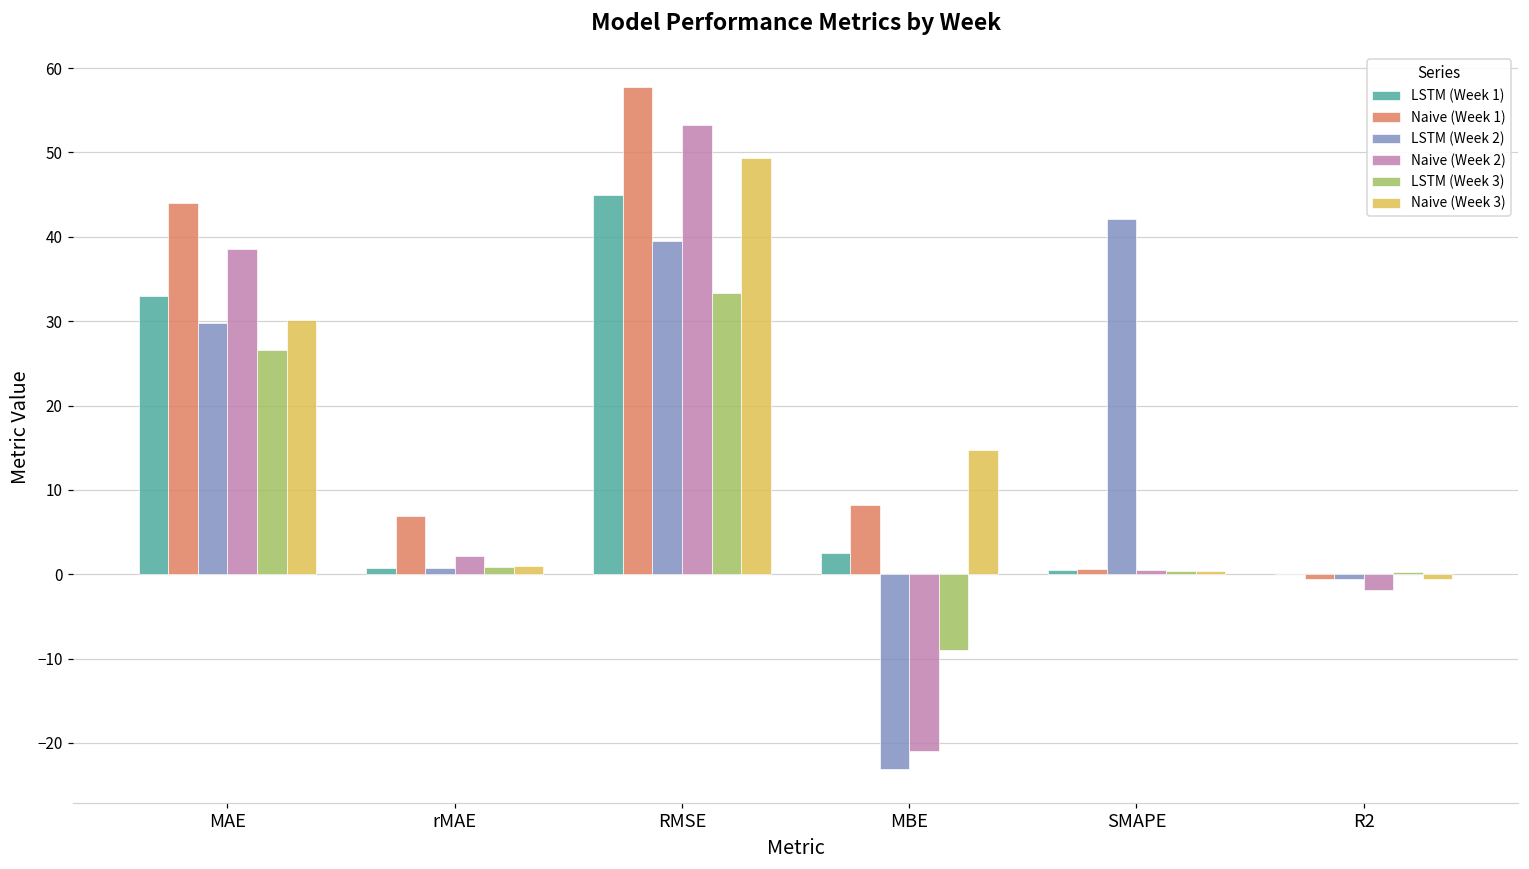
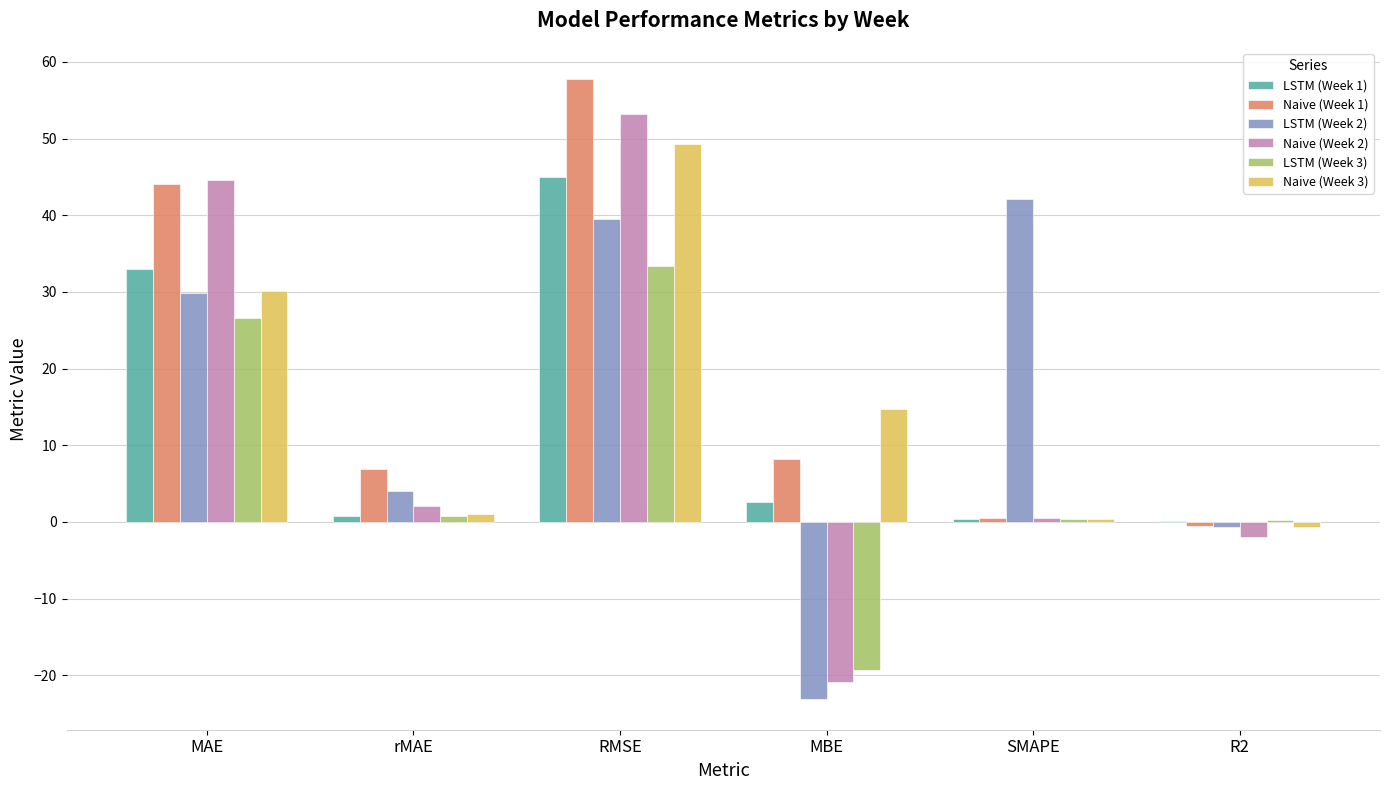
  {
    "LSTM (Week 1)": {
      "MAE": 33,
      "rMAE": 1,
      "RMSE": 45,
      "MBE": 3,
      "SMAPE": 0
    },
    "Naive (Week 1)": {
      "MAE": 44,
      "rMAE": 7,
      "RMSE": 58,
      "MBE": 8,
      "SMAPE": 1,
      "R2": -1
    },
    "LSTM (Week 2)": {
      "MAE": 30,
-     "rMAE": 1,
+     "rMAE": 4,
      "RMSE": 39,
      "MBE": -23,
      "SMAPE": 42,
      "R2": -1
    },
    "Naive (Week 2)": {
-     "MAE": 39,
+     "MAE": 45,
      "rMAE": 2,
      "RMSE": 53,
      "MBE": -21,
      "SMAPE": 0,
      "R2": -2
    },
    "LSTM (Week 3)": {
      "MAE": 27,
      "rMAE": 1,
      "RMSE": 33,
-     "MBE": -9,
+     "MBE": -19,
      "SMAPE": 0
    },
    "Naive (Week 3)": {
      "MAE": 30,
      "rMAE": 1,
      "RMSE": 49,
      "MBE": 15,
      "SMAPE": 0,
      "R2": -1
    }
  }
